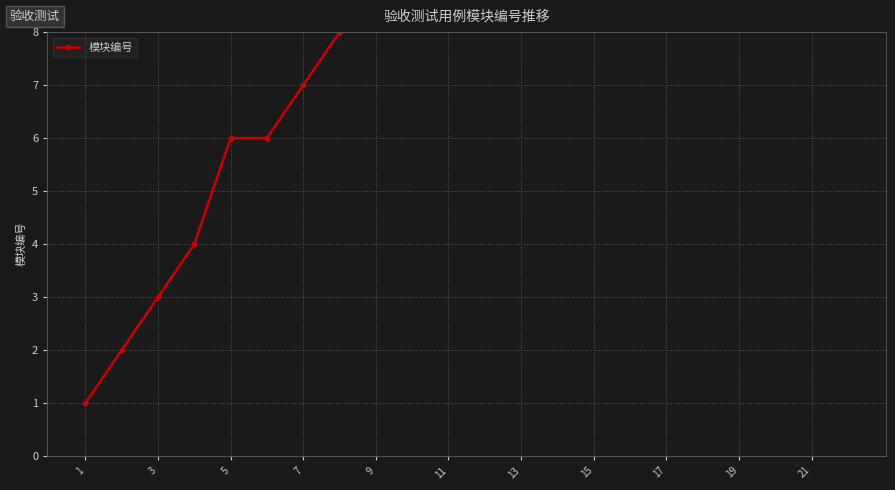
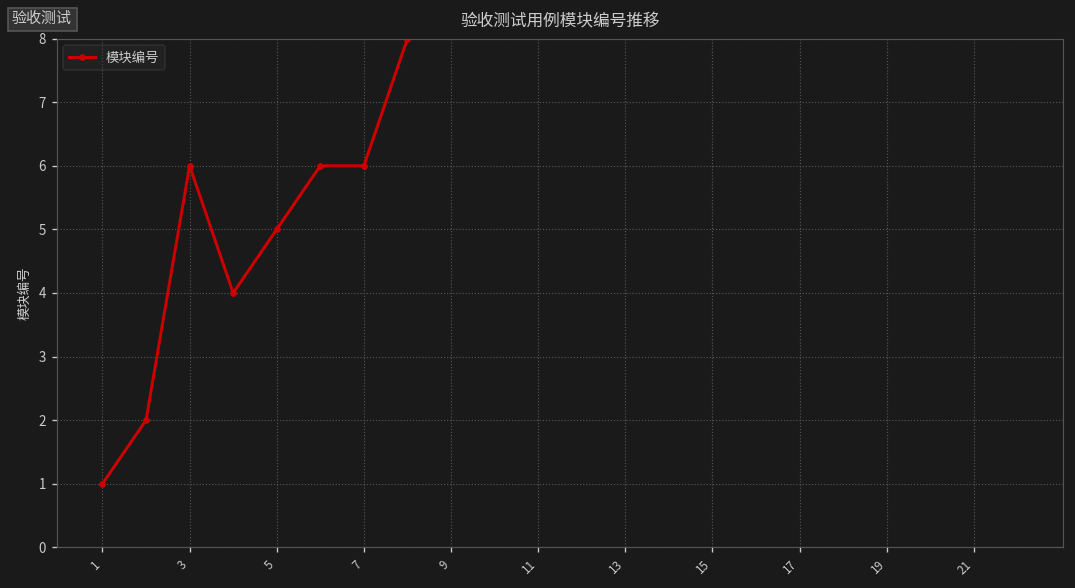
  {
    "1": 1,
-   "3": 3,
-   "5": 6,
-   "7": 7
+   "3": 6,
+   "5": 5,
+   "7": 6
  }
